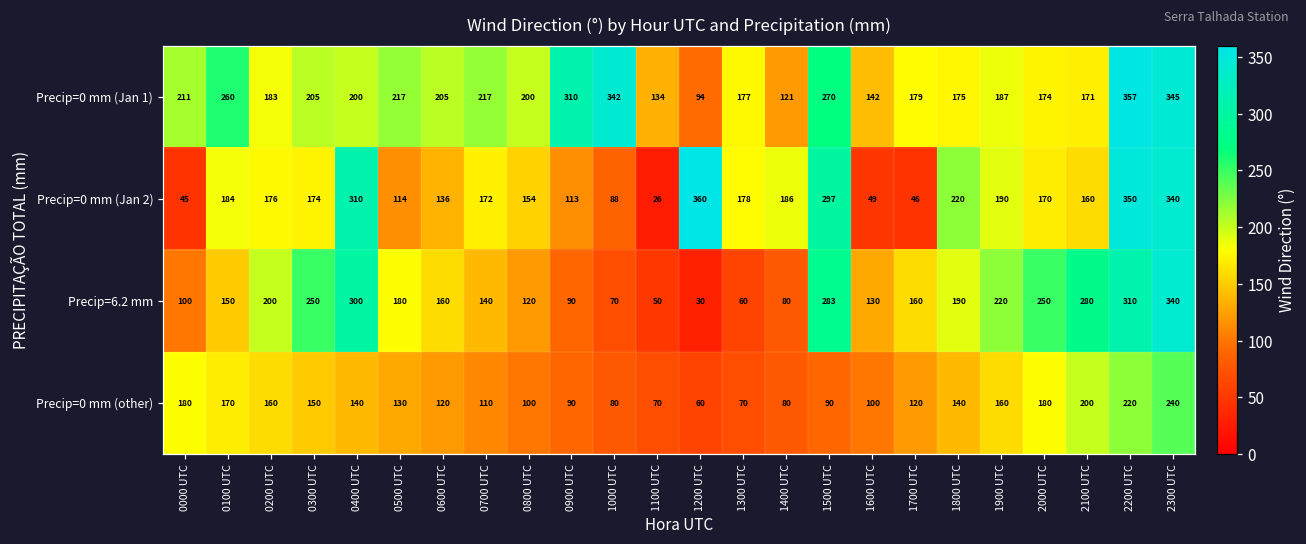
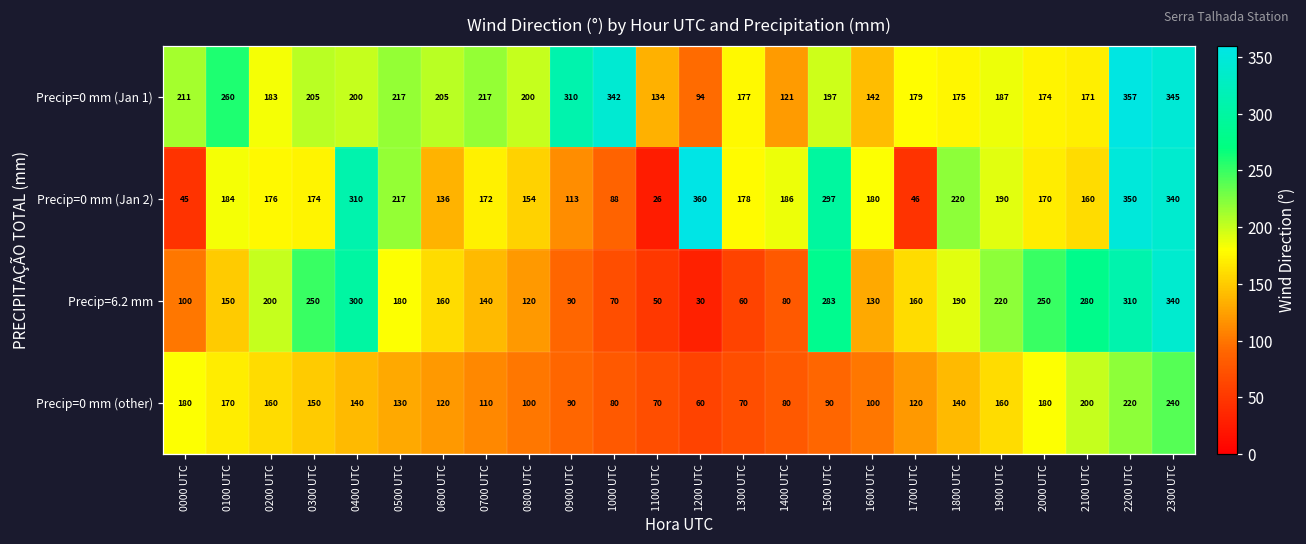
  {
    "Precip=0 mm (Jan 1)": {
      "0000 UTC": 211,
      "0100 UTC": 260,
      "0200 UTC": 183,
      "0300 UTC": 205,
      "0400 UTC": 200,
      "0500 UTC": 217,
      "0600 UTC": 205,
      "0700 UTC": 217,
      "0800 UTC": 200,
      "0900 UTC": 310,
      "1000 UTC": 342,
      "1100 UTC": 134,
      "1200 UTC": 94,
      "1300 UTC": 177,
      "1400 UTC": 121,
-     "1500 UTC": 270,
+     "1500 UTC": 197,
      "1600 UTC": 142,
      "1700 UTC": 179,
      "1800 UTC": 175,
      "1900 UTC": 187,
      "2000 UTC": 174,
      "2100 UTC": 171,
      "2200 UTC": 357,
      "2300 UTC": 345
    },
    "Precip=0 mm (Jan 2)": {
      "0000 UTC": 45,
      "0100 UTC": 184,
      "0200 UTC": 176,
      "0300 UTC": 174,
      "0400 UTC": 310,
-     "0500 UTC": 114,
+     "0500 UTC": 217,
      "0600 UTC": 136,
      "0700 UTC": 172,
      "0800 UTC": 154,
      "0900 UTC": 113,
      "1000 UTC": 88,
      "1100 UTC": 26,
      "1200 UTC": 360,
      "1300 UTC": 178,
      "1400 UTC": 186,
      "1500 UTC": 297,
-     "1600 UTC": 49,
+     "1600 UTC": 180,
      "1700 UTC": 46,
      "1800 UTC": 220,
      "1900 UTC": 190,
      "2000 UTC": 170,
      "2100 UTC": 160,
      "2200 UTC": 350,
      "2300 UTC": 340
    },
    "Precip=6.2 mm": {
      "0000 UTC": 100,
      "0100 UTC": 150,
      "0200 UTC": 200,
      "0300 UTC": 250,
      "0400 UTC": 300,
      "0500 UTC": 180,
      "0600 UTC": 160,
      "0700 UTC": 140,
      "0800 UTC": 120,
      "0900 UTC": 90,
      "1000 UTC": 70,
      "1100 UTC": 50,
      "1200 UTC": 30,
      "1300 UTC": 60,
      "1400 UTC": 80,
      "1500 UTC": 283,
      "1600 UTC": 130,
      "1700 UTC": 160,
      "1800 UTC": 190,
      "1900 UTC": 220,
      "2000 UTC": 250,
      "2100 UTC": 280,
      "2200 UTC": 310,
      "2300 UTC": 340
    },
    "Precip=0 mm (other)": {
      "0000 UTC": 180,
      "0100 UTC": 170,
      "0200 UTC": 160,
      "0300 UTC": 150,
      "0400 UTC": 140,
      "0500 UTC": 130,
      "0600 UTC": 120,
      "0700 UTC": 110,
      "0800 UTC": 100,
      "0900 UTC": 90,
      "1000 UTC": 80,
      "1100 UTC": 70,
      "1200 UTC": 60,
      "1300 UTC": 70,
      "1400 UTC": 80,
      "1500 UTC": 90,
      "1600 UTC": 100,
      "1700 UTC": 120,
      "1800 UTC": 140,
      "1900 UTC": 160,
      "2000 UTC": 180,
      "2100 UTC": 200,
      "2200 UTC": 220,
      "2300 UTC": 240
    }
  }
